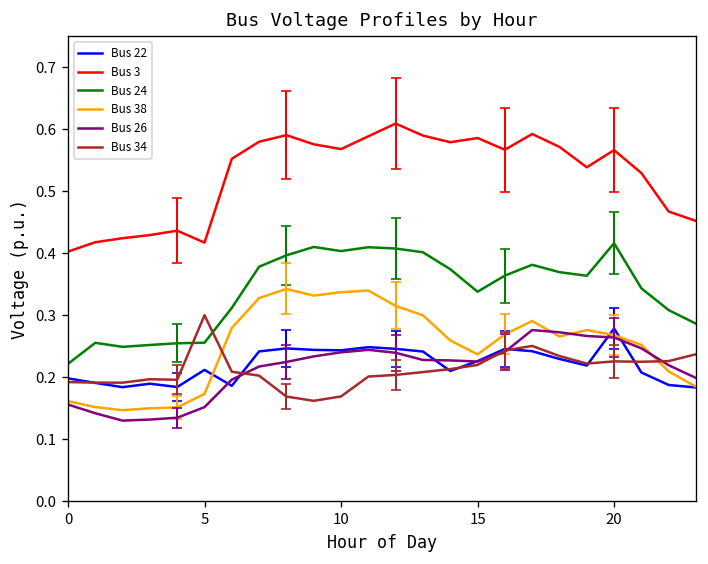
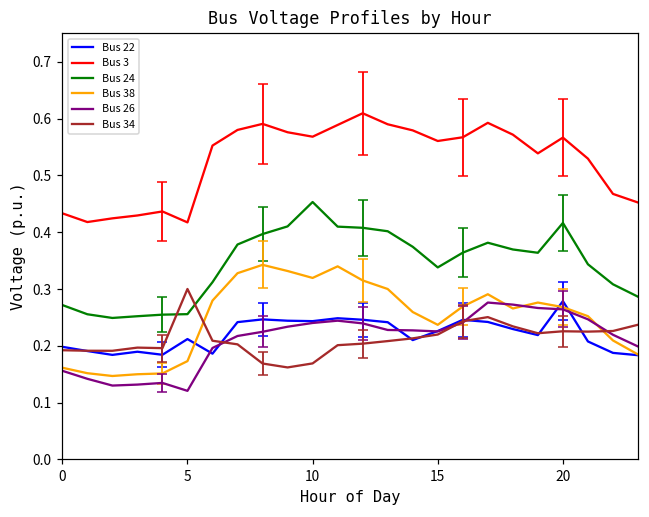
  {
    "Bus 22": {
      "0": 0.20,
      "5": 0.21,
      "20": 0.28
    },
    "Bus 3": {
-     "0": 0.40,
+     "0": 0.43,
      "5": 0.42,
      "10": 0.57,
-     "15": 0.59,
+     "15": 0.56,
      "20": 0.57
    },
    "Bus 24": {
-     "0": 0.22,
+     "0": 0.27,
      "5": 0.26,
-     "10": 0.40,
+     "10": 0.45,
      "15": 0.34,
      "20": 0.42
    },
    "Bus 38": {
      "0": 0.16,
      "5": 0.17,
-     "10": 0.34,
+     "10": 0.32,
      "15": 0.24
    },
    "Bus 26": {
      "0": 0.16,
-     "5": 0.15
+     "5": 0.12
    },
    "Bus 34": {
      "0": 0.19,
      "5": 0.30,
      "10": 0.17,
      "15": 0.22,
      "20": 0.23
    }
  }
